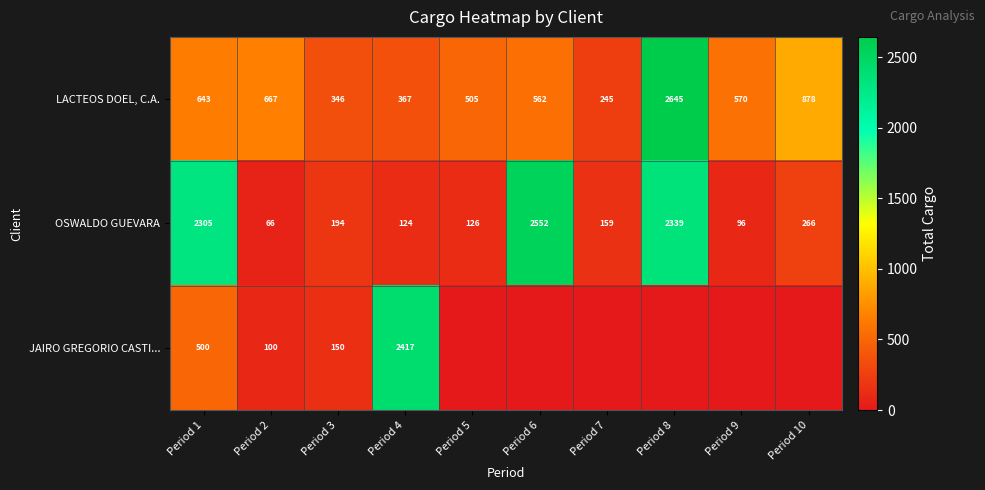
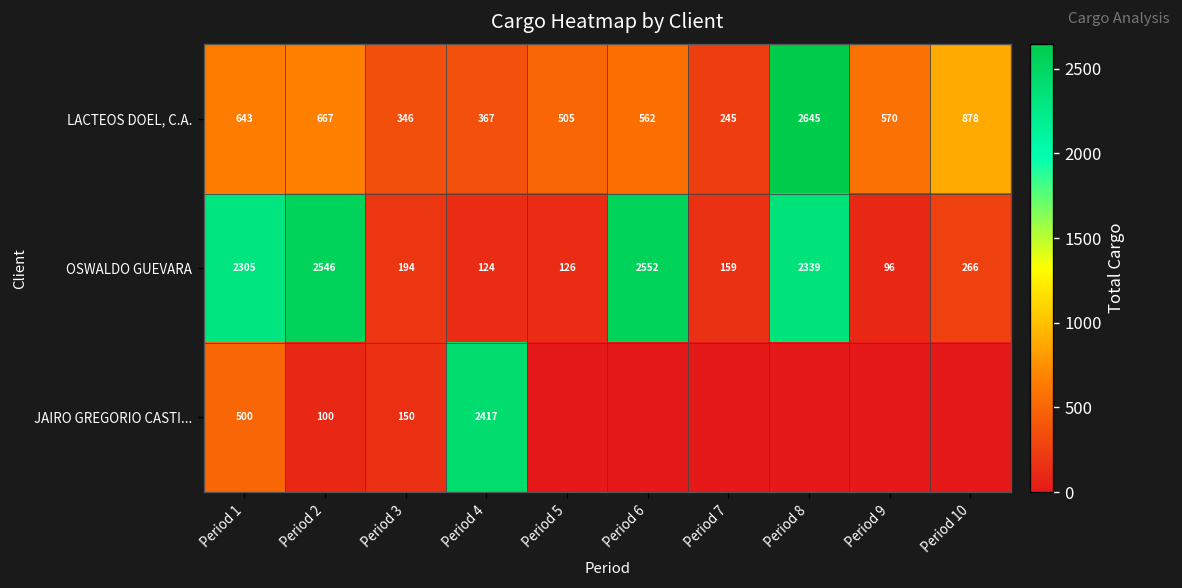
  {
    "LACTEOS DOEL, C.A.": {
      "Period 1": 643,
      "Period 2": 667,
      "Period 3": 346,
      "Period 4": 367,
      "Period 5": 505,
      "Period 6": 562,
      "Period 7": 245,
      "Period 8": 2645,
      "Period 9": 570,
      "Period 10": 878
    },
    "OSWALDO GUEVARA": {
      "Period 1": 2305,
-     "Period 2": 66,
+     "Period 2": 2546,
      "Period 3": 194,
      "Period 4": 124,
      "Period 5": 126,
      "Period 6": 2552,
      "Period 7": 159,
      "Period 8": 2339,
      "Period 9": 96,
      "Period 10": 266
    },
    "JAIRO GREGORIO CASTI...": {
      "Period 1": 500,
      "Period 2": 100,
      "Period 3": 150,
      "Period 4": 2417
    }
  }
